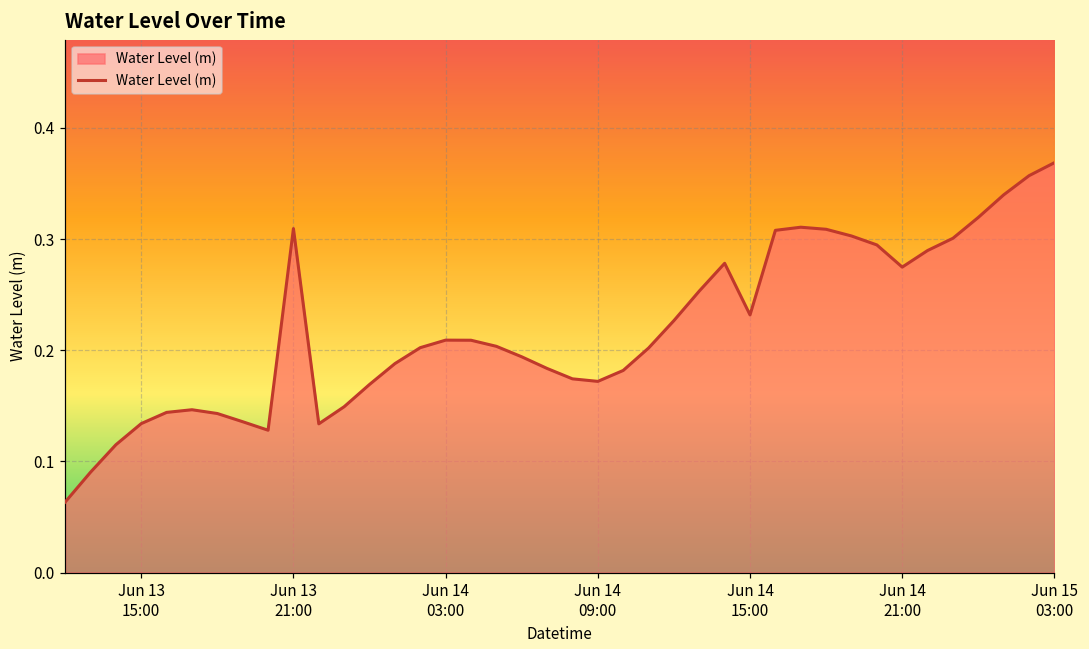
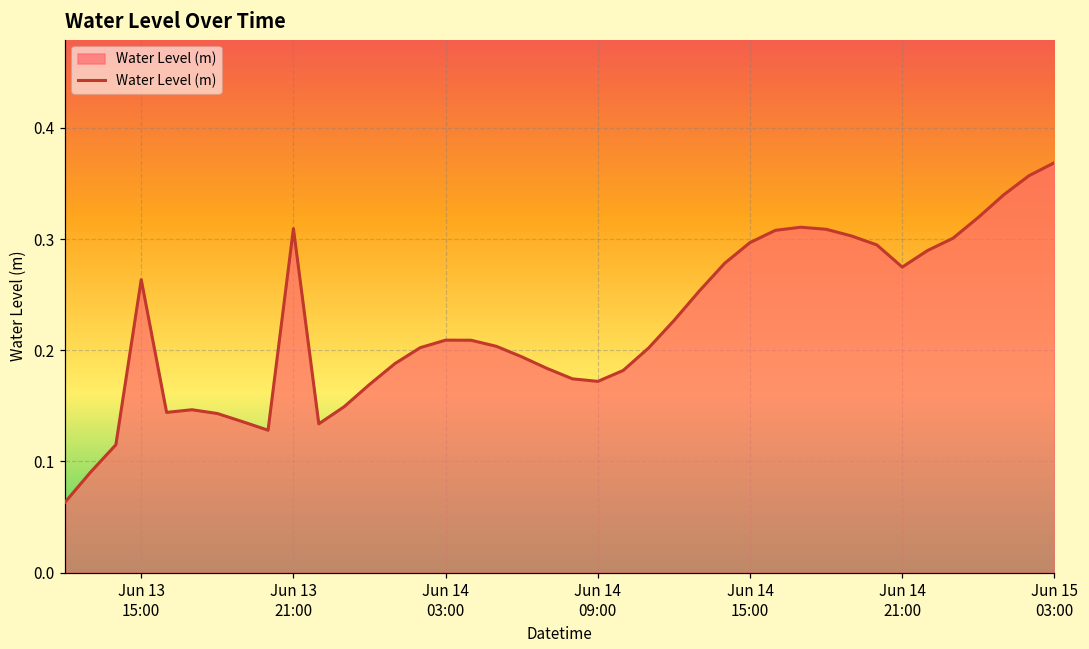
  {
-   "Jun 13 15:00": 0.134,
+   "Jun 13 15:00": 0.263,
    "Jun 13 21:00": 0.309,
    "Jun 14 03:00": 0.209,
    "Jun 14 09:00": 0.172,
-   "Jun 14 15:00": 0.232,
+   "Jun 14 15:00": 0.297,
    "Jun 14 21:00": 0.275,
    "Jun 15 03:00": 0.369
  }
